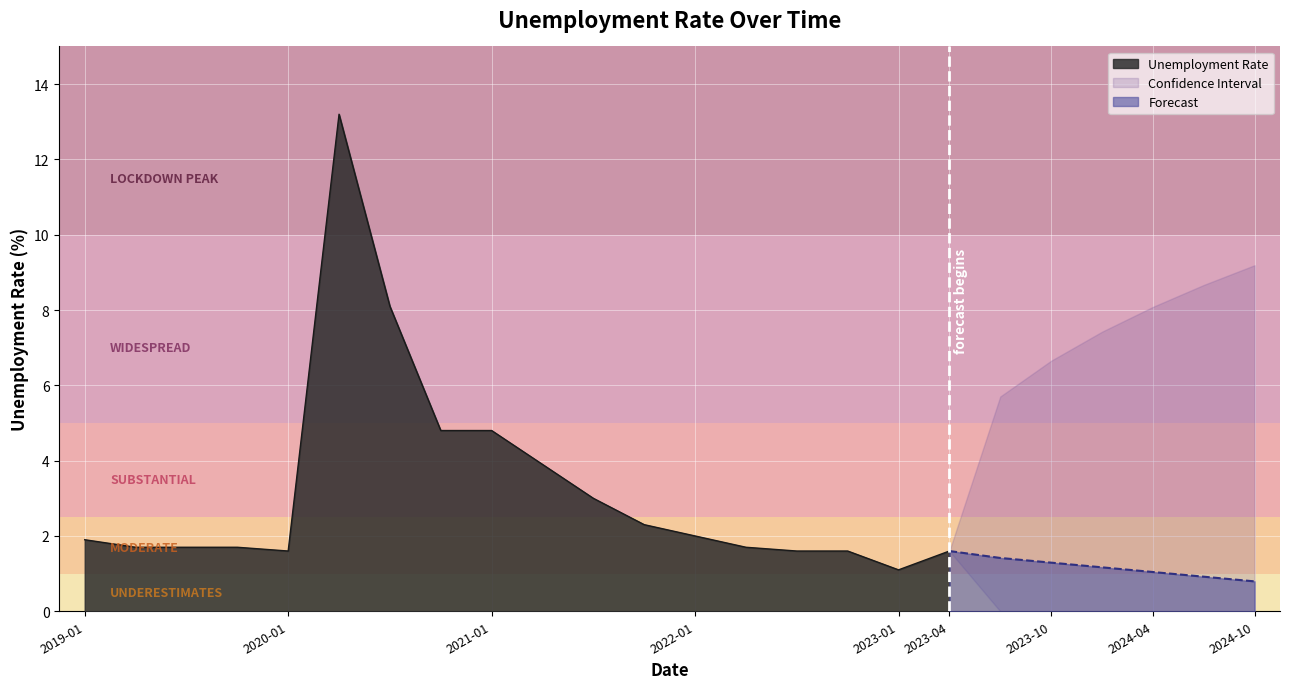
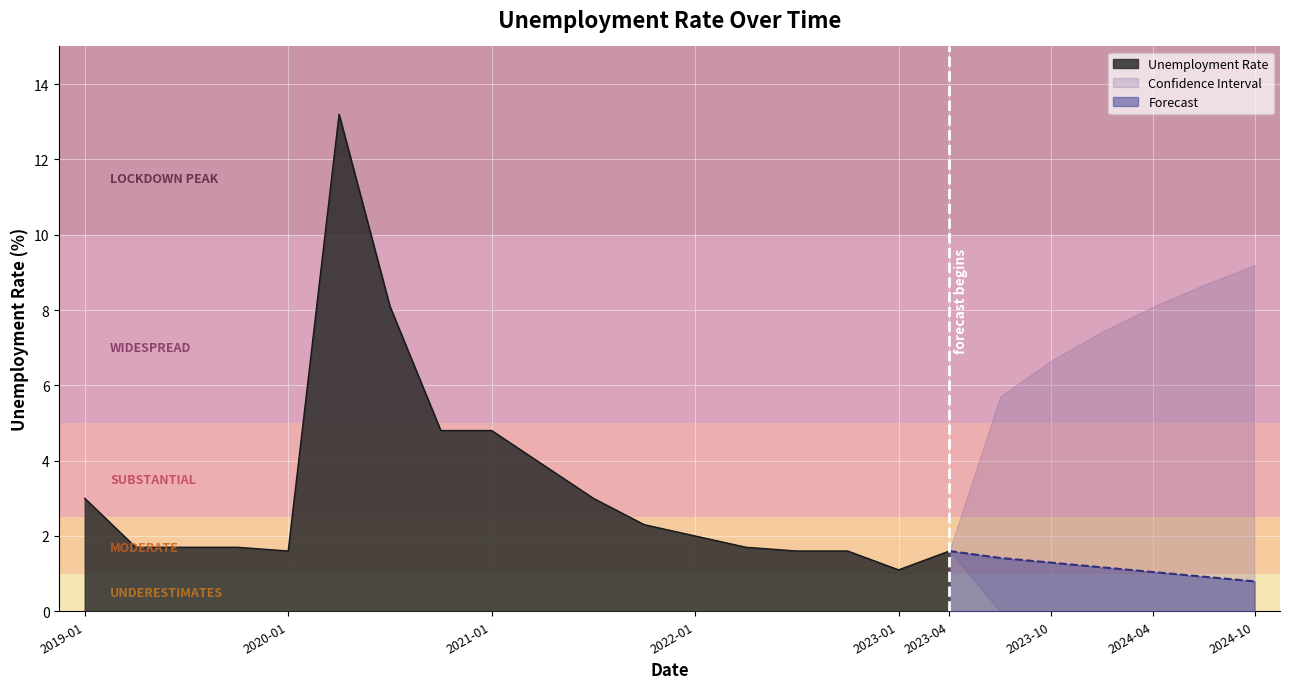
  {
    "Unemployment Rate": {
-     "2019-01": 1.9,
+     "2019-01": 3.0,
      "2020-01": 1.6,
      "2021-01": 4.8,
      "2022-01": 2.0,
      "2023-01": 1.1
    }
  }
